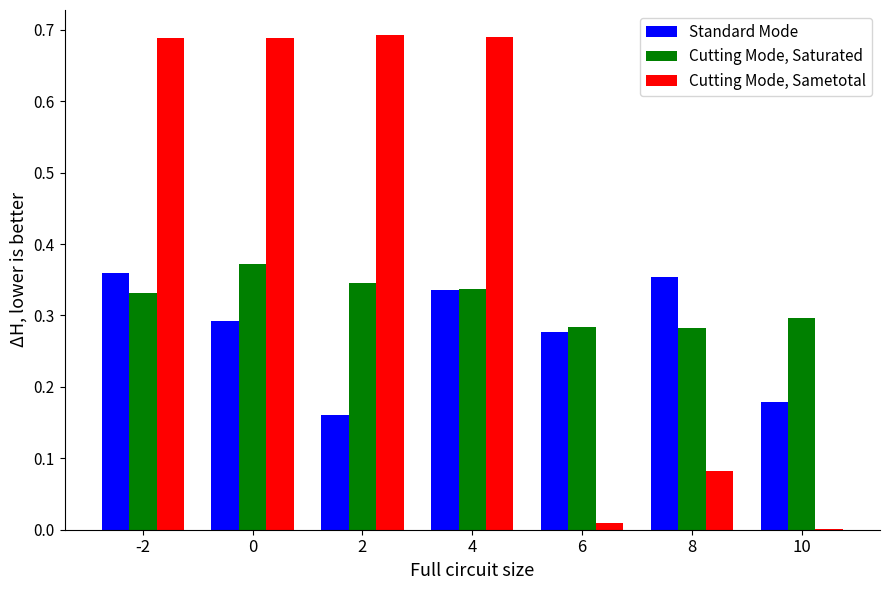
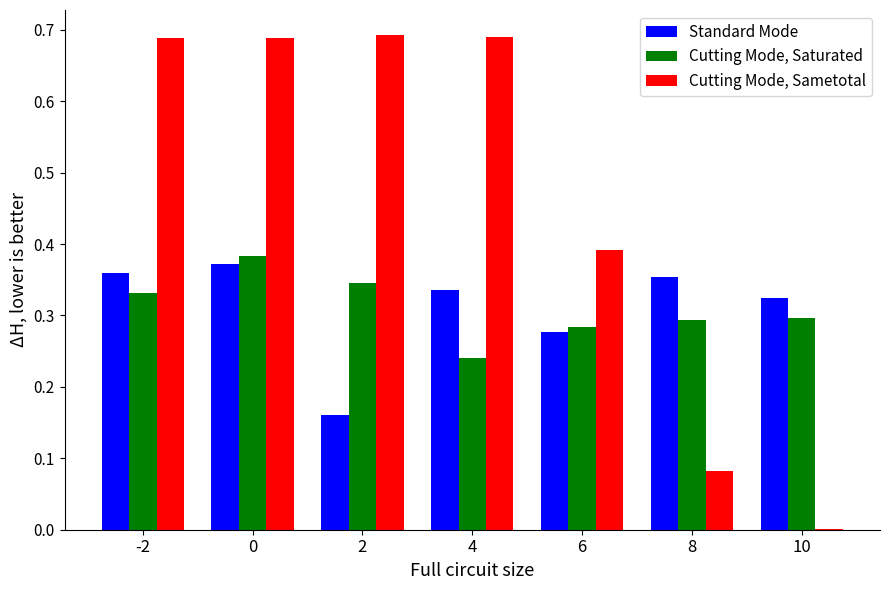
  {
    "Standard Mode": {
      "-2": 0.36,
-     "0": 0.29,
+     "0": 0.37,
      "2": 0.16,
      "4": 0.34,
      "6": 0.28,
      "8": 0.35,
-     "10": 0.18
+     "10": 0.32
    },
    "Cutting Mode, Saturated": {
      "-2": 0.33,
-     "0": 0.37,
+     "0": 0.38,
      "2": 0.34,
-     "4": 0.34,
+     "4": 0.24,
      "6": 0.28,
-     "8": 0.28,
+     "8": 0.29,
      "10": 0.30
    },
    "Cutting Mode, Sametotal": {
      "-2": 0.69,
      "0": 0.69,
      "2": 0.69,
      "4": 0.69,
-     "6": 0.01,
+     "6": 0.39,
      "8": 0.08
    }
  }
